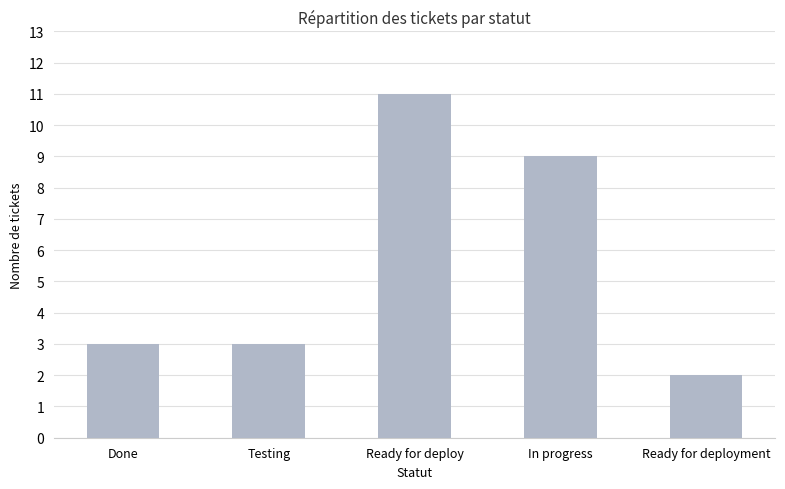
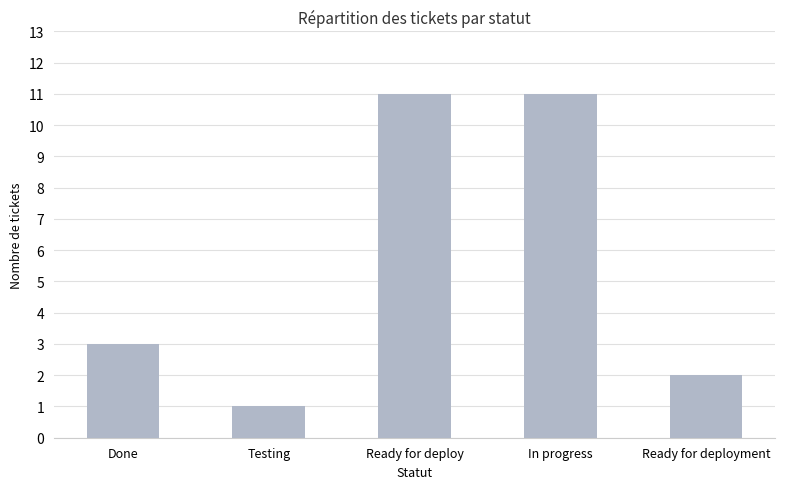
  {
    "Done": 3,
-   "Testing": 3,
+   "Testing": 1,
    "Ready for deploy": 11,
-   "In progress": 9,
+   "In progress": 11,
    "Ready for deployment": 2
  }
